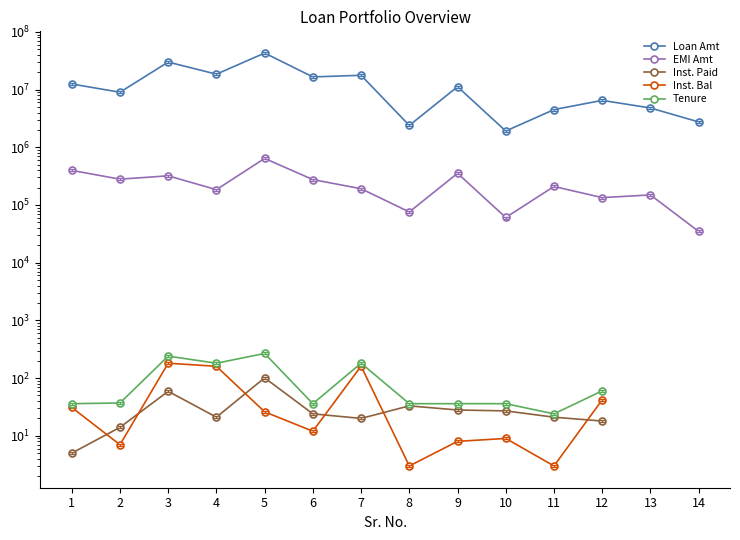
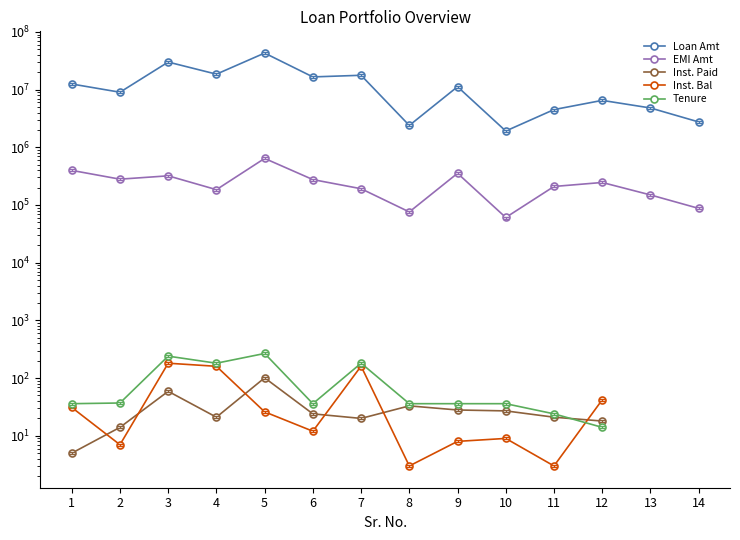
  {
    "EMI Amt": {
-     "12": 130000,
-     "14": 30000
+     "12": 250000,
+     "14": 90000
    },
    "Tenure": {
-     "12": 60
+     "12": 14
    }
  }
